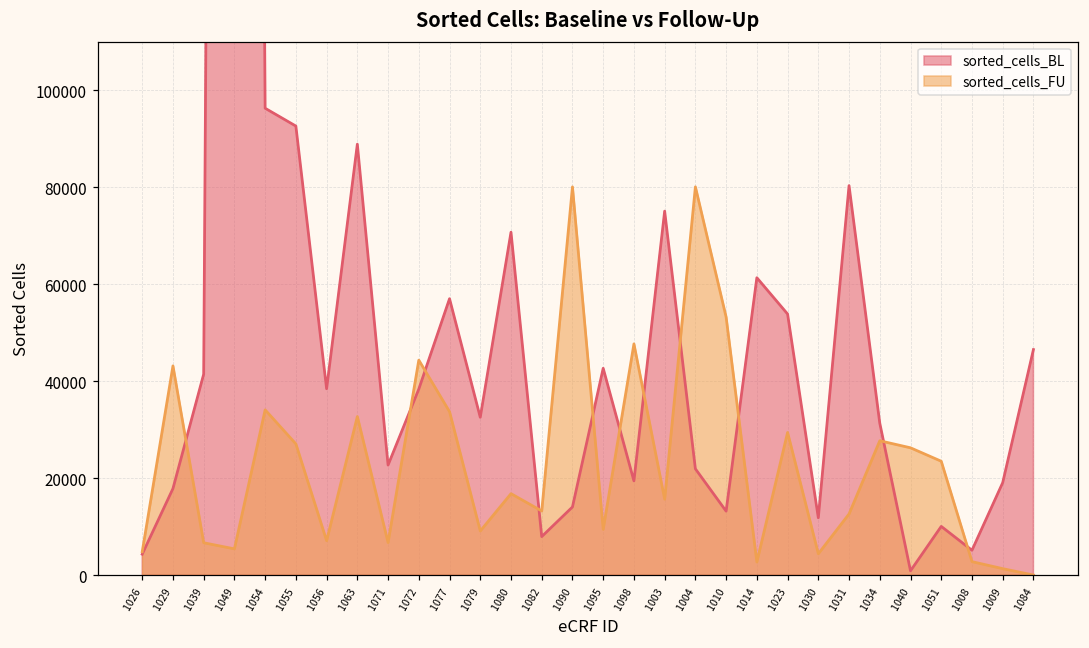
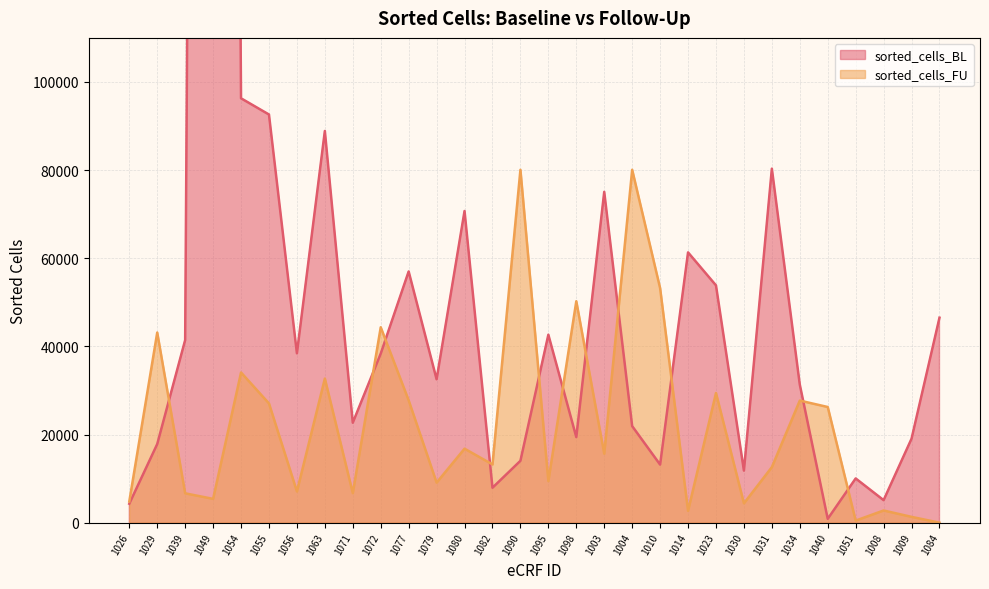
  {
    "sorted_cells_BL": {
      "1029": 18000,
      "1039": 41000,
      "1054": 96000,
      "1055": 93000,
      "1056": 38000,
      "1063": 89000,
      "1071": 23000,
      "1072": 38000,
      "1077": 57000,
      "1079": 33000,
      "1080": 71000,
      "1082": 8000,
      "1090": 14000,
      "1095": 43000,
      "1098": 19000,
      "1003": 75000,
      "1004": 22000,
      "1010": 13000,
      "1014": 61000,
      "1023": 54000,
      "1030": 12000,
      "1031": 80000,
      "1034": 31000,
      "1040": 1000,
      "1051": 10000,
      "1008": 5000,
      "1009": 19000,
      "1084": 47000
    },
    "sorted_cells_FU": {
      "1029": 43000,
      "1039": 7000,
      "1049": 5000,
      "1054": 34000,
      "1055": 27000,
      "1056": 7000,
      "1063": 33000,
      "1071": 7000,
      "1072": 44000,
-     "1077": 34000,
+     "1077": 28000,
      "1079": 9000,
      "1080": 17000,
      "1082": 13000,
      "1090": 80000,
      "1095": 9000,
-     "1098": 48000,
+     "1098": 50000,
      "1003": 16000,
      "1004": 80000,
      "1010": 53000,
      "1014": 3000,
      "1023": 29000,
      "1030": 4000,
      "1031": 13000,
      "1034": 28000,
      "1040": 26000,
-     "1051": 23000,
+     "1051": 0,
      "1008": 3000,
      "1009": 1000,
      "1084": 0
    }
  }
